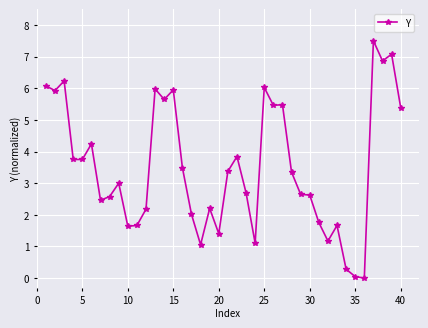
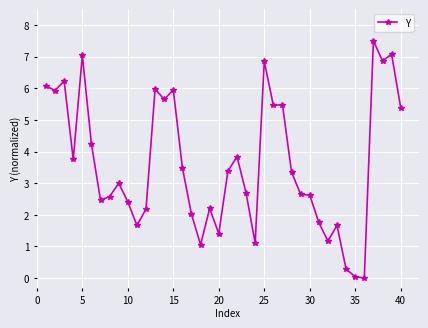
  {
-   "5": 3.7,
-   "10": 1.6,
+   "5": 7.0,
+   "10": 2.4,
    "15": 5.9,
    "20": 1.4,
-   "25": 6.0,
+   "25": 6.8,
    "30": 2.6,
    "35": 0.0,
    "40": 5.4
  }
